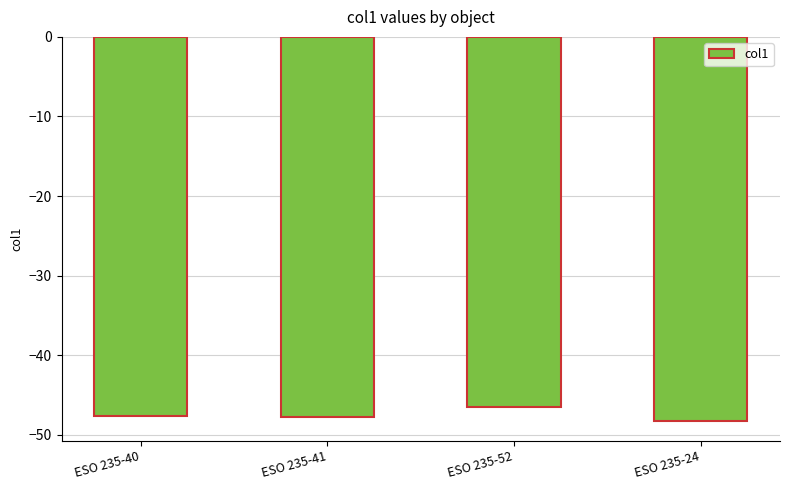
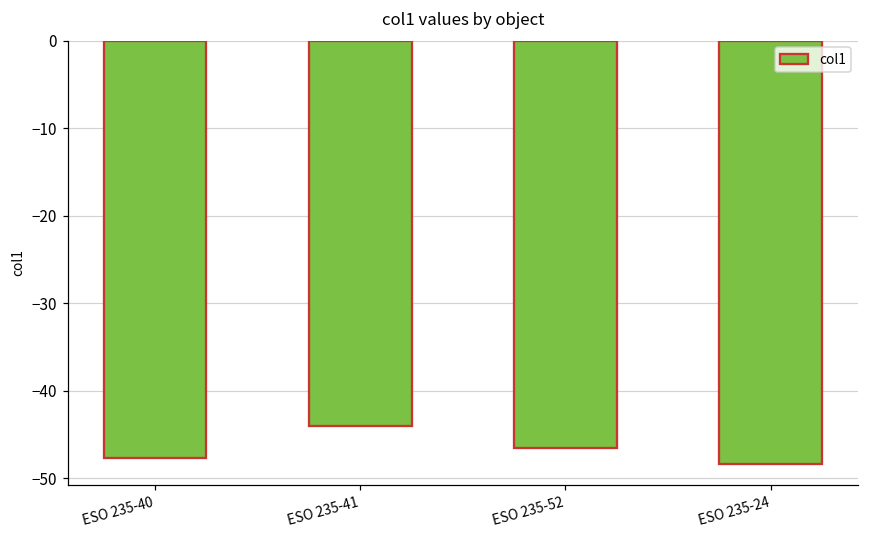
  {
    "ESO 235-40": -48,
-   "ESO 235-41": -48,
+   "ESO 235-41": -44,
    "ESO 235-52": -47,
    "ESO 235-24": -48
  }
